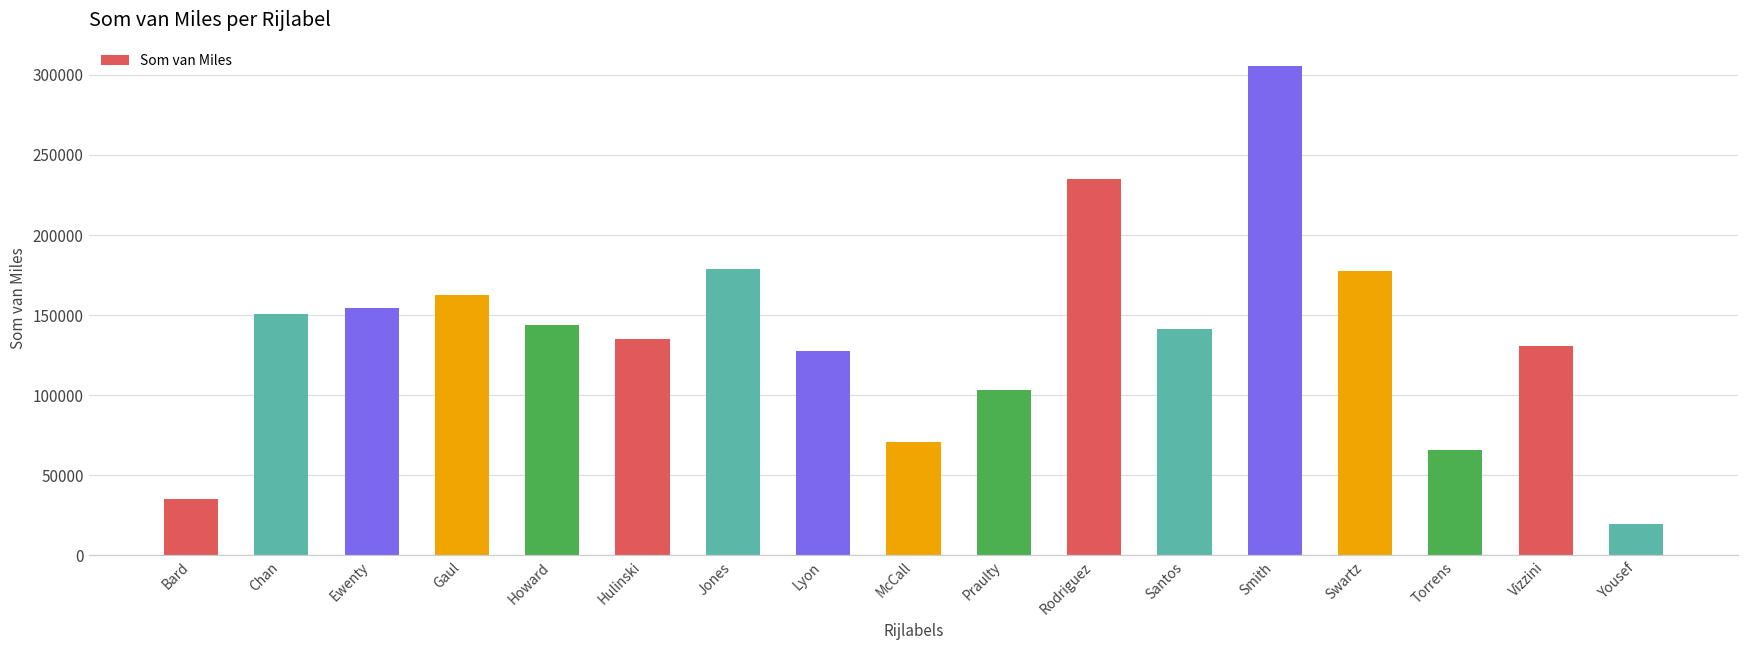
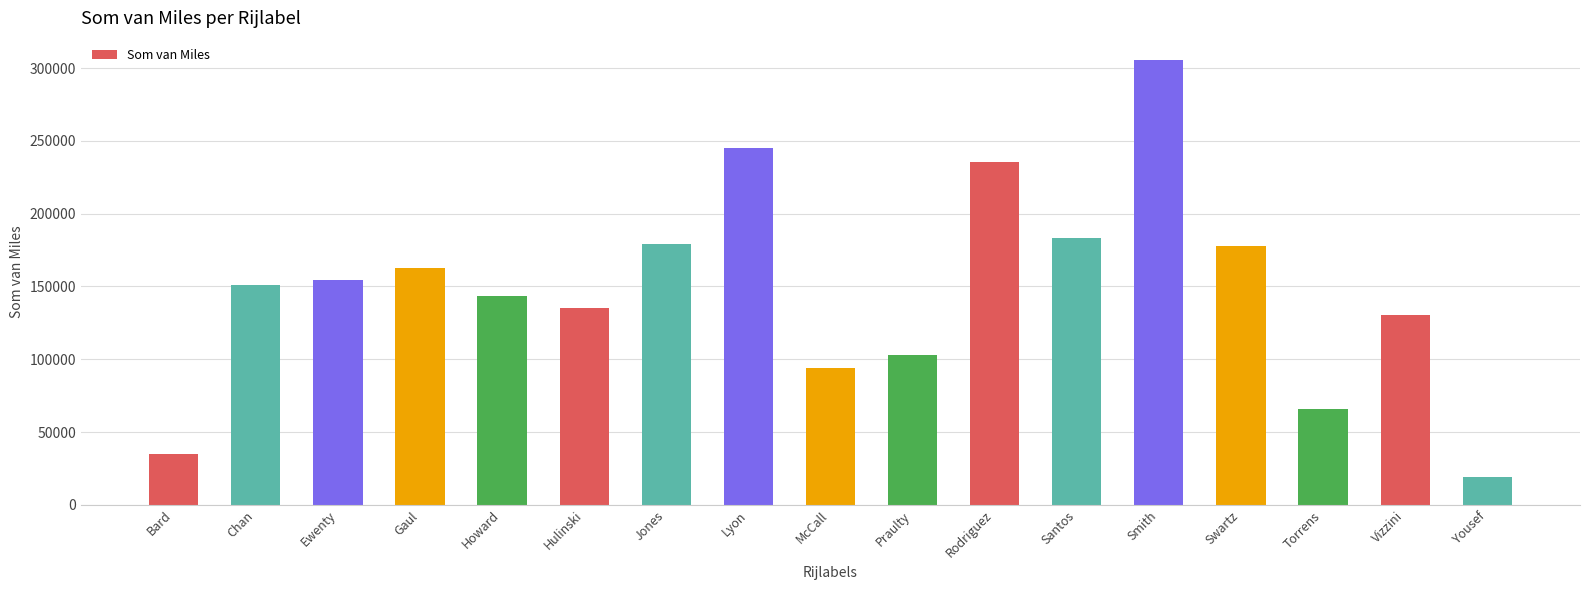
  {
    "Bard": 35000,
    "Chan": 151000,
    "Ewenty": 154000,
    "Gaul": 163000,
    "Howard": 144000,
    "Hulinski": 135000,
    "Jones": 179000,
-   "Lyon": 128000,
-   "McCall": 71000,
+   "Lyon": 245000,
+   "McCall": 94000,
    "Praulty": 103000,
    "Rodriguez": 235000,
-   "Santos": 141000,
+   "Santos": 183000,
    "Smith": 305000,
    "Swartz": 178000,
    "Torrens": 66000,
    "Vizzini": 131000,
    "Yousef": 19000
  }
